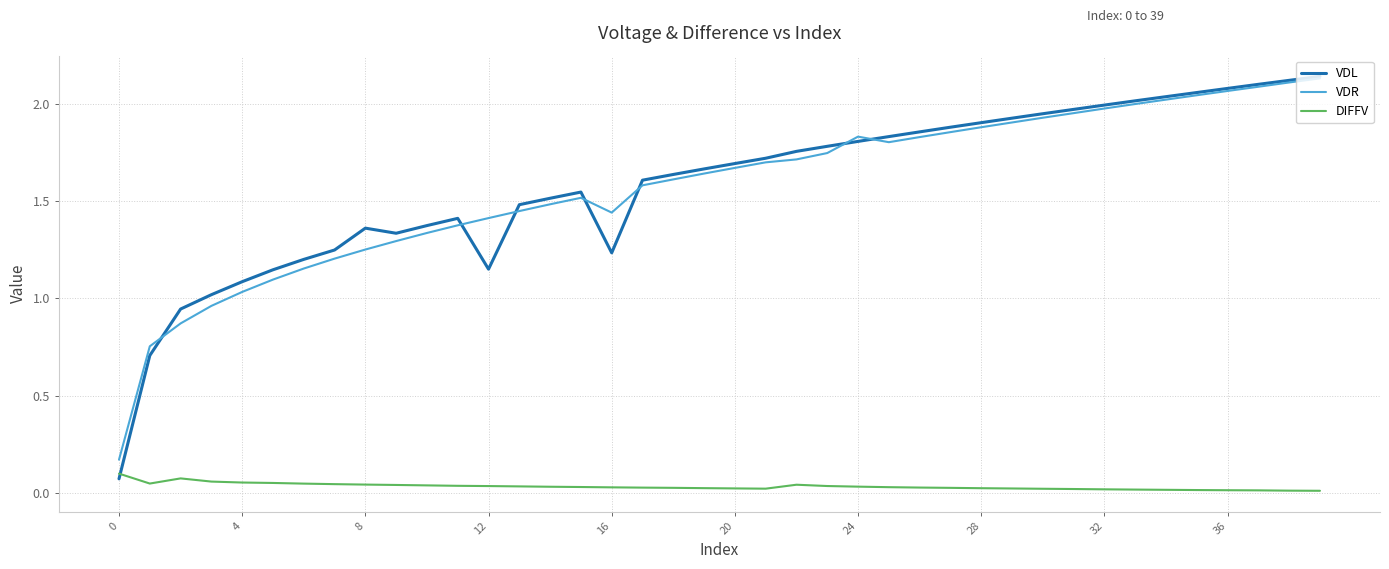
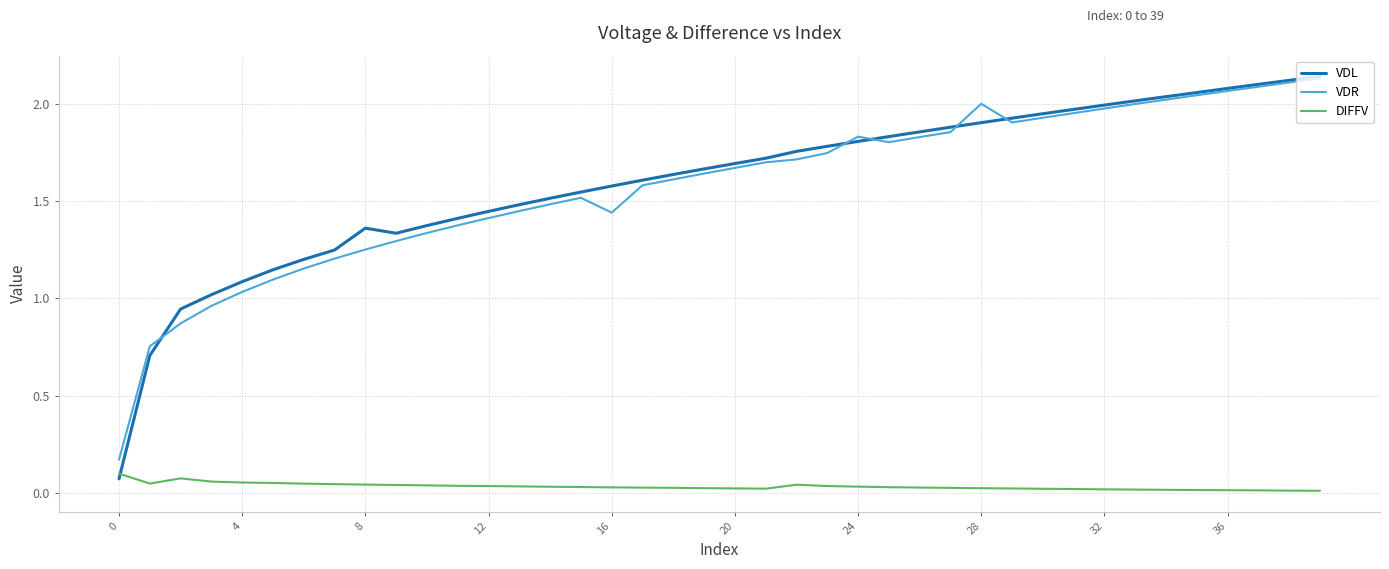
  {
    "VDL": {
      "0": 0.07,
      "4": 1.09,
      "8": 1.36,
-     "12": 1.15,
-     "16": 1.23,
+     "12": 1.45,
+     "16": 1.58,
      "20": 1.69,
      "24": 1.81,
      "28": 1.90,
      "32": 2.00,
      "36": 2.08
    },
    "VDR": {
      "0": 0.17,
      "4": 1.03,
      "8": 1.25,
      "12": 1.41,
      "16": 1.44,
      "20": 1.67,
      "24": 1.83,
-     "28": 1.88,
+     "28": 2.00,
      "32": 1.98,
      "36": 2.07
    },
    "DIFFV": {
      "0": 0.10,
      "4": 0.05,
      "8": 0.04,
      "12": 0.03,
      "16": 0.03,
      "20": 0.02,
      "24": 0.03,
      "28": 0.02,
      "32": 0.02,
      "36": 0.01
    }
  }
